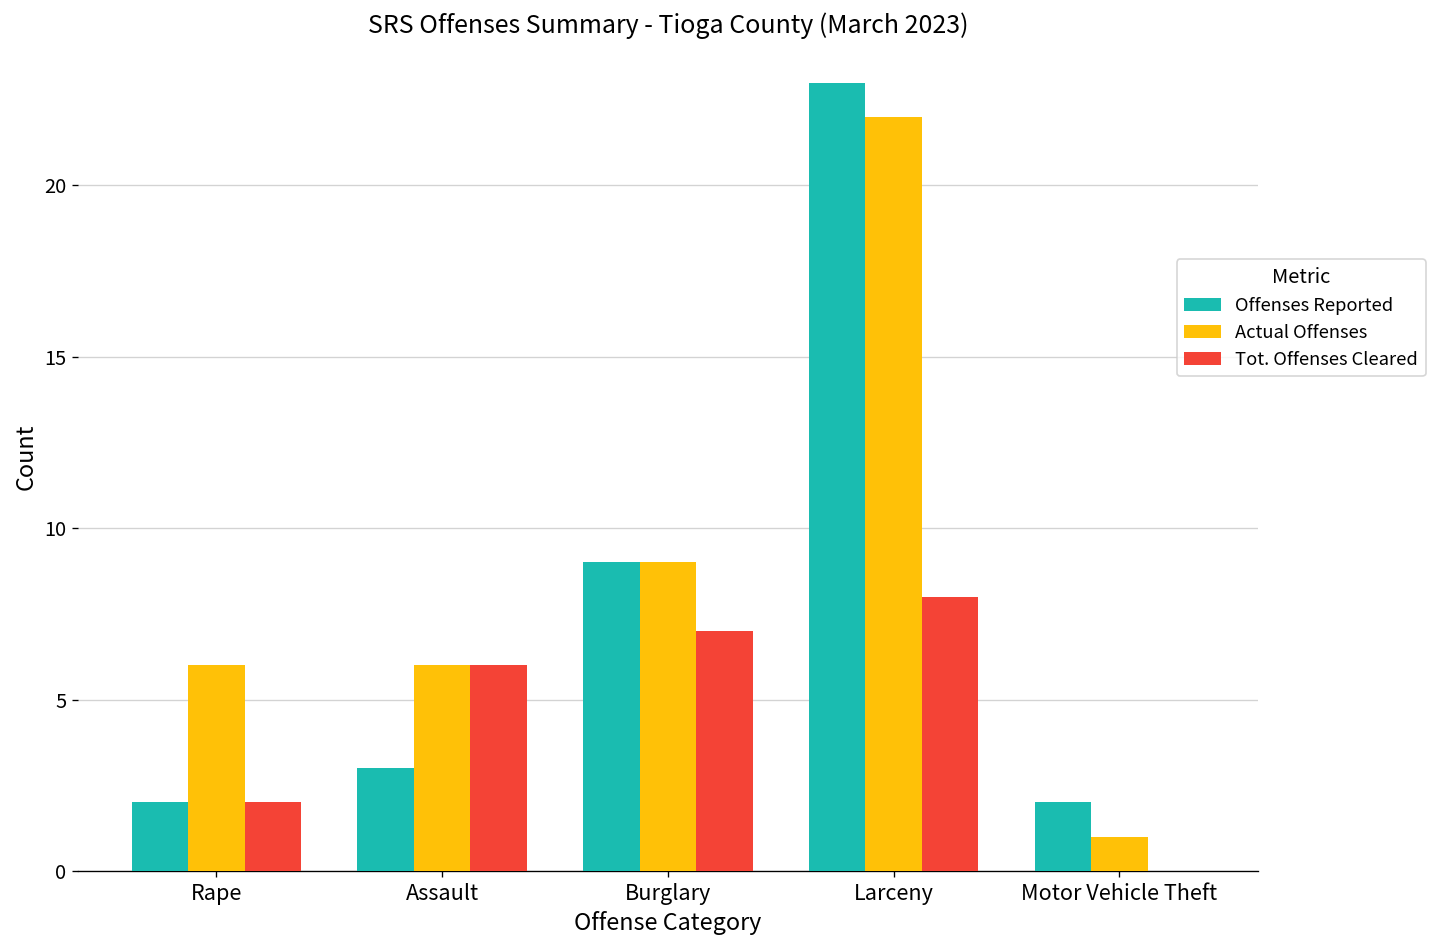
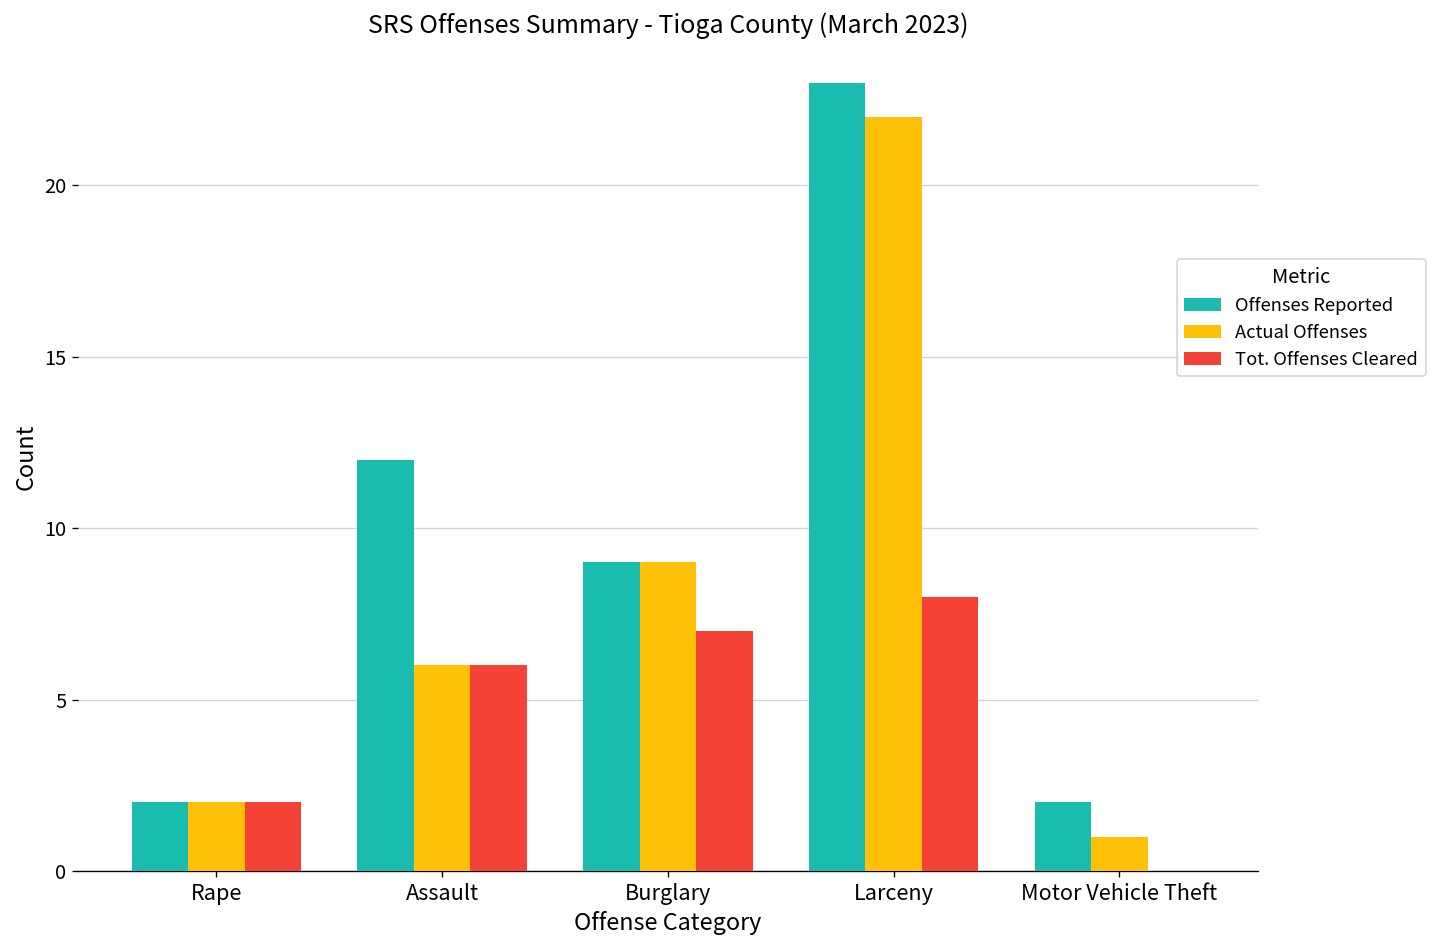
  {
    "Offenses Reported": {
      "Rape": 2,
-     "Assault": 3,
+     "Assault": 12,
      "Burglary": 9,
      "Larceny": 23,
      "Motor Vehicle Theft": 2
    },
    "Actual Offenses": {
-     "Rape": 6,
+     "Rape": 2,
      "Assault": 6,
      "Burglary": 9,
      "Larceny": 22,
      "Motor Vehicle Theft": 1
    },
    "Tot. Offenses Cleared": {
      "Rape": 2,
      "Assault": 6,
      "Burglary": 7,
      "Larceny": 8,
      "Motor Vehicle Theft": 0
    }
  }
